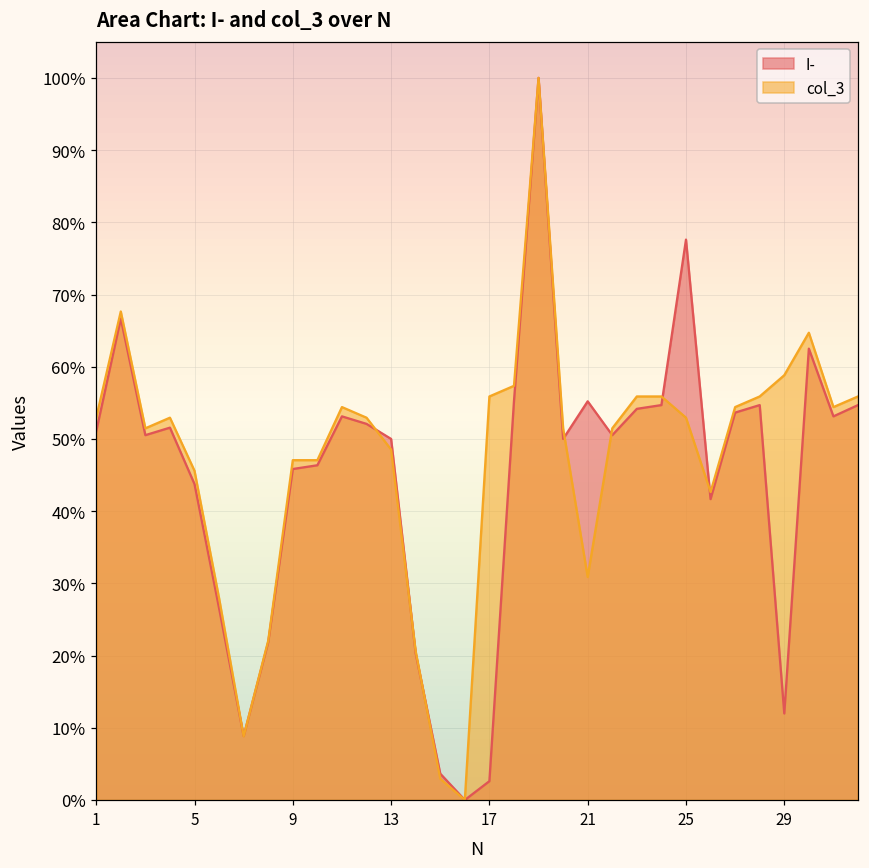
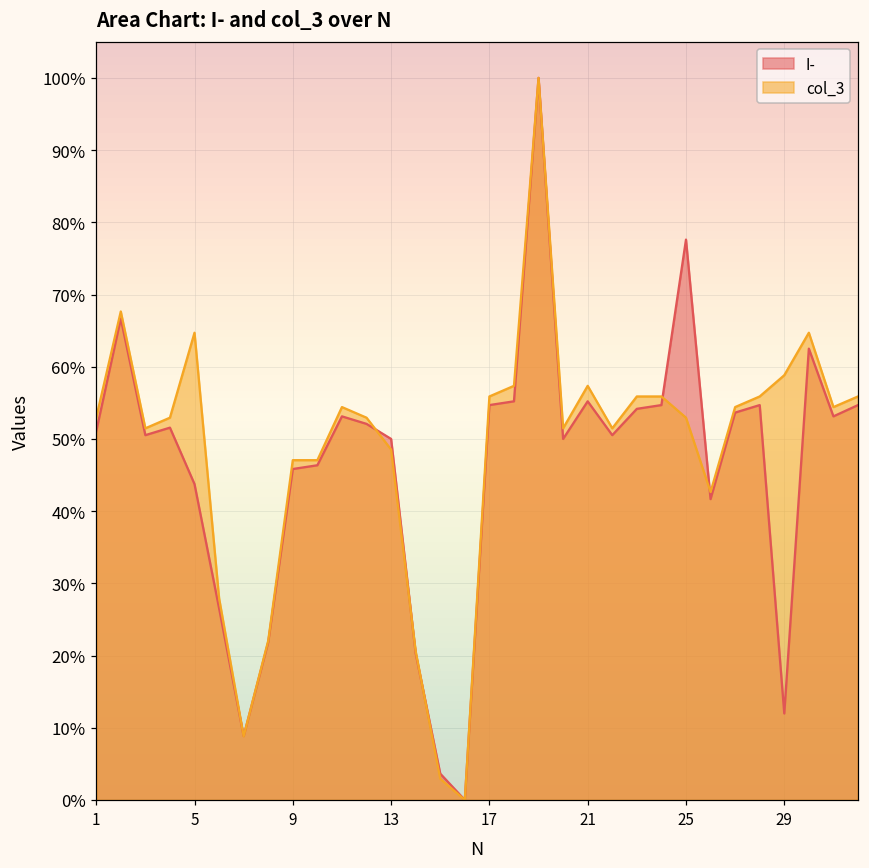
  {
    "I-": {
      "1": "51%",
      "5": "44%",
      "9": "46%",
      "13": "50%",
-     "17": "3%",
+     "17": "55%",
      "21": "55%",
      "25": "78%",
      "29": "12%"
    },
    "col_3": {
      "1": "53%",
-     "5": "46%",
+     "5": "65%",
      "9": "47%",
      "13": "49%",
      "17": "56%",
-     "21": "31%",
+     "21": "57%",
      "25": "53%",
      "29": "59%"
    }
  }
